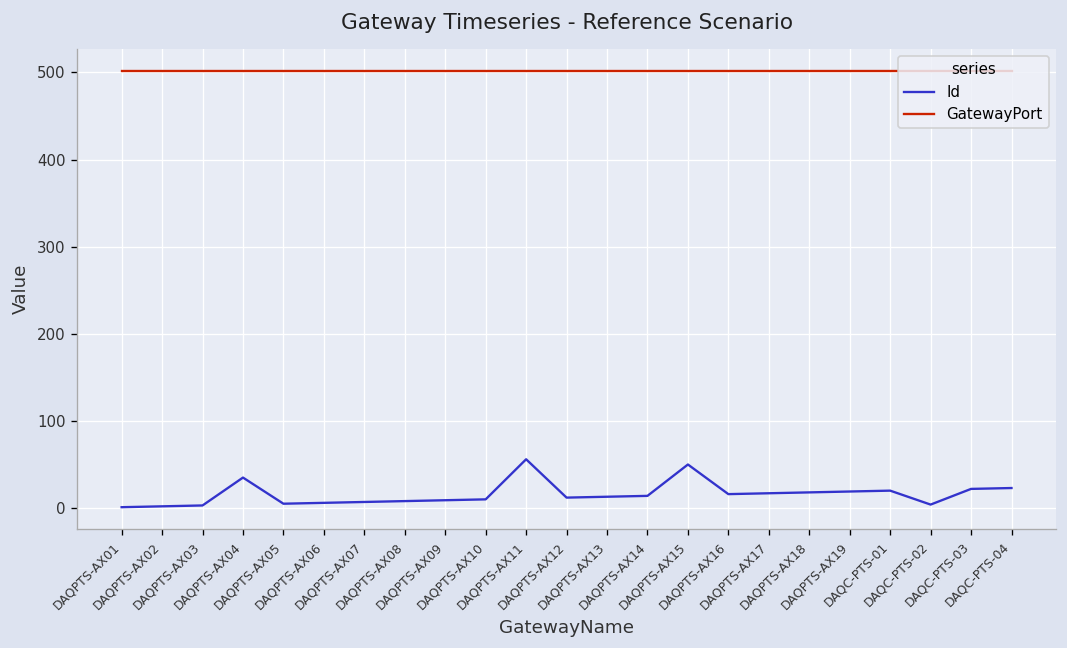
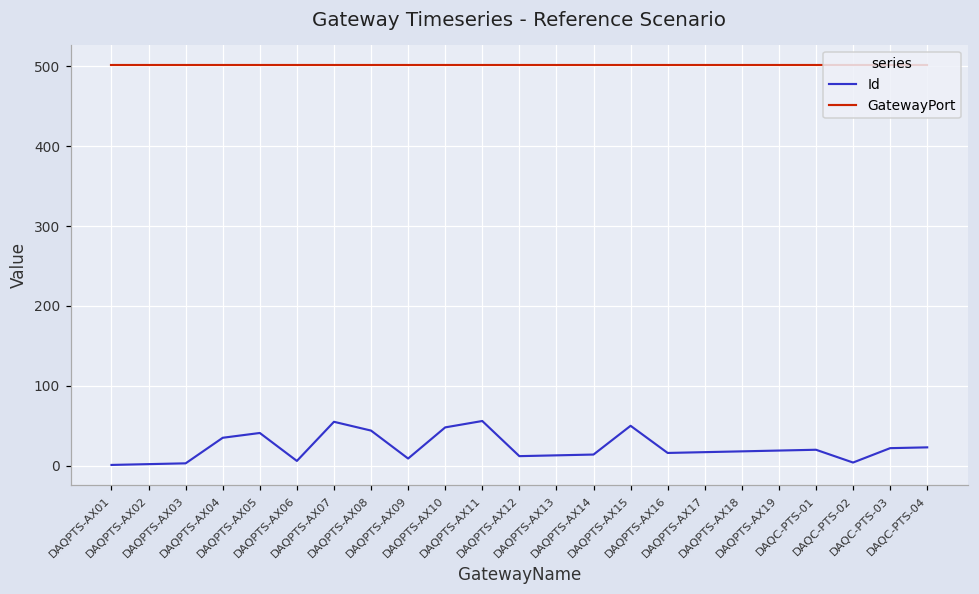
  {
    "Id": {
      "DAQPTS-AX01": 0,
      "DAQPTS-AX02": 0,
      "DAQPTS-AX03": 0,
      "DAQPTS-AX04": 40,
-     "DAQPTS-AX05": 10,
+     "DAQPTS-AX05": 40,
      "DAQPTS-AX06": 10,
-     "DAQPTS-AX07": 10,
-     "DAQPTS-AX08": 10,
+     "DAQPTS-AX07": 60,
+     "DAQPTS-AX08": 40,
      "DAQPTS-AX09": 10,
-     "DAQPTS-AX10": 10,
+     "DAQPTS-AX10": 50,
      "DAQPTS-AX11": 60,
      "DAQPTS-AX12": 10,
      "DAQPTS-AX13": 10,
      "DAQPTS-AX14": 10,
      "DAQPTS-AX15": 50,
      "DAQPTS-AX16": 20,
      "DAQPTS-AX17": 20,
      "DAQPTS-AX18": 20,
      "DAQPTS-AX19": 20,
      "DAQC-PTS-01": 20,
      "DAQC-PTS-02": 0,
      "DAQC-PTS-03": 20,
      "DAQC-PTS-04": 20
    },
    "GatewayPort": {
      "DAQPTS-AX01": 500,
      "DAQPTS-AX02": 500,
      "DAQPTS-AX03": 500,
      "DAQPTS-AX04": 500,
      "DAQPTS-AX05": 500,
      "DAQPTS-AX06": 500,
      "DAQPTS-AX07": 500,
      "DAQPTS-AX08": 500,
      "DAQPTS-AX09": 500,
      "DAQPTS-AX10": 500,
      "DAQPTS-AX11": 500,
      "DAQPTS-AX12": 500,
      "DAQPTS-AX13": 500,
      "DAQPTS-AX14": 500,
      "DAQPTS-AX15": 500,
      "DAQPTS-AX16": 500,
      "DAQPTS-AX17": 500,
      "DAQPTS-AX18": 500,
      "DAQPTS-AX19": 500,
      "DAQC-PTS-01": 500
    }
  }
